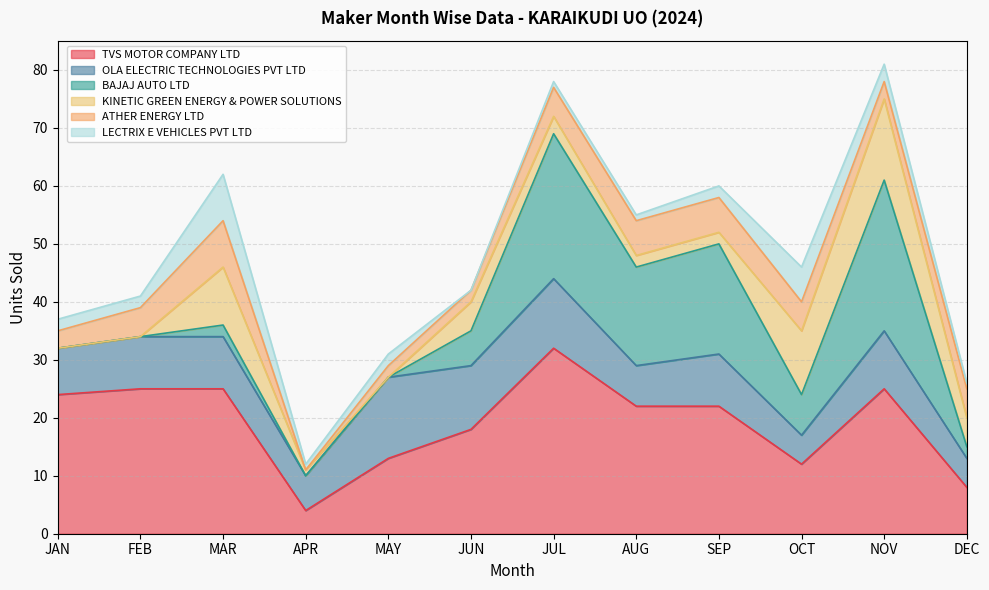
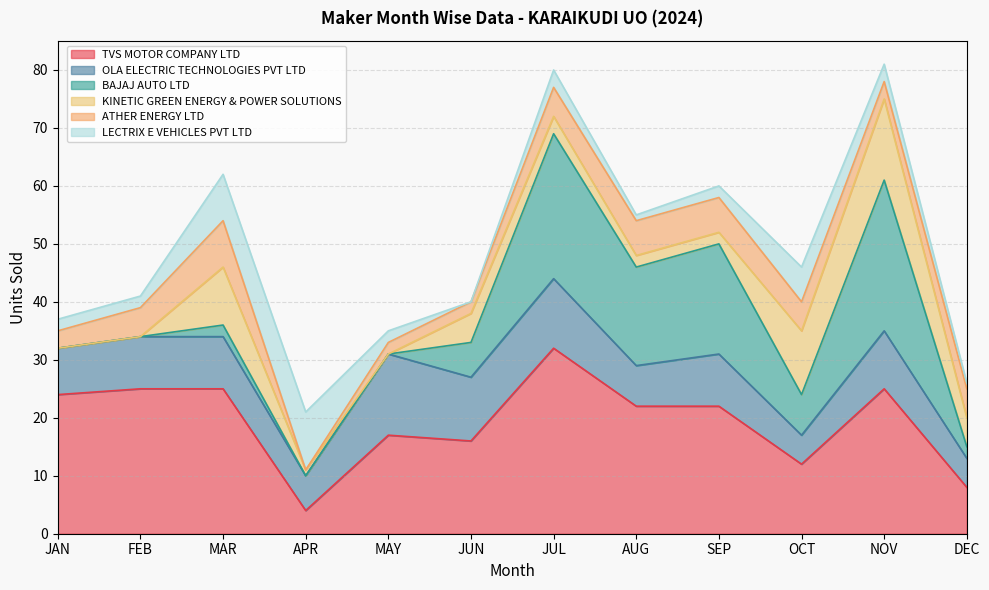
  {
    "TVS MOTOR COMPANY LTD": {
      "JAN": 24,
      "FEB": 25,
      "MAR": 25,
      "APR": 4,
-     "MAY": 13,
-     "JUN": 18,
+     "MAY": 17,
+     "JUN": 16,
      "JUL": 32,
      "AUG": 22,
      "SEP": 22,
      "OCT": 12,
      "NOV": 25,
      "DEC": 8
    },
    "LECTRIX E VEHICLES PVT LTD": {
      "JAN": 2,
      "FEB": 2,
      "MAR": 8,
-     "APR": 1,
+     "APR": 10,
      "MAY": 2,
-     "JUL": 1,
+     "JUL": 3,
      "AUG": 1,
      "SEP": 2,
      "OCT": 6,
      "NOV": 3,
      "DEC": 1
    }
  }
